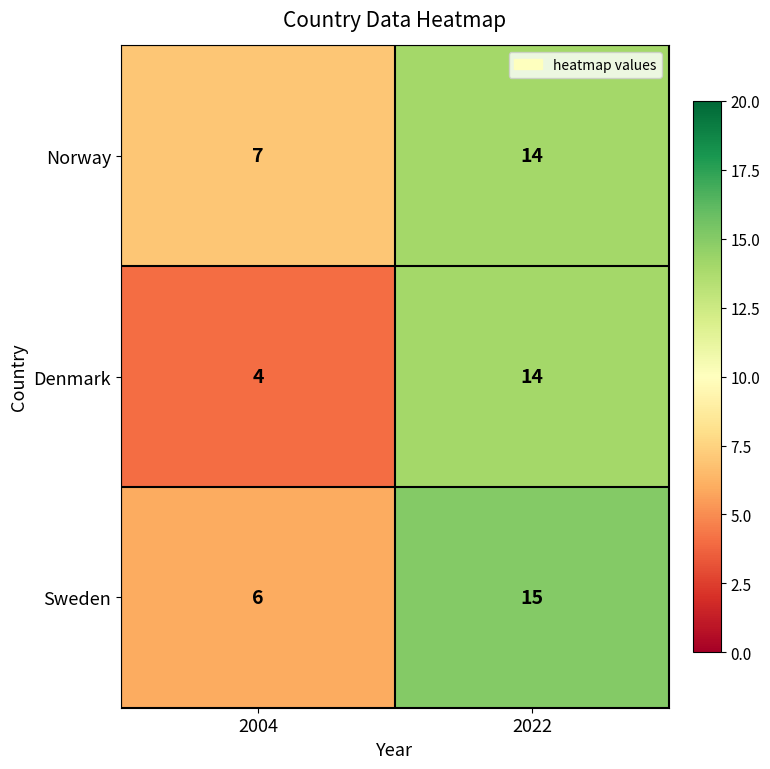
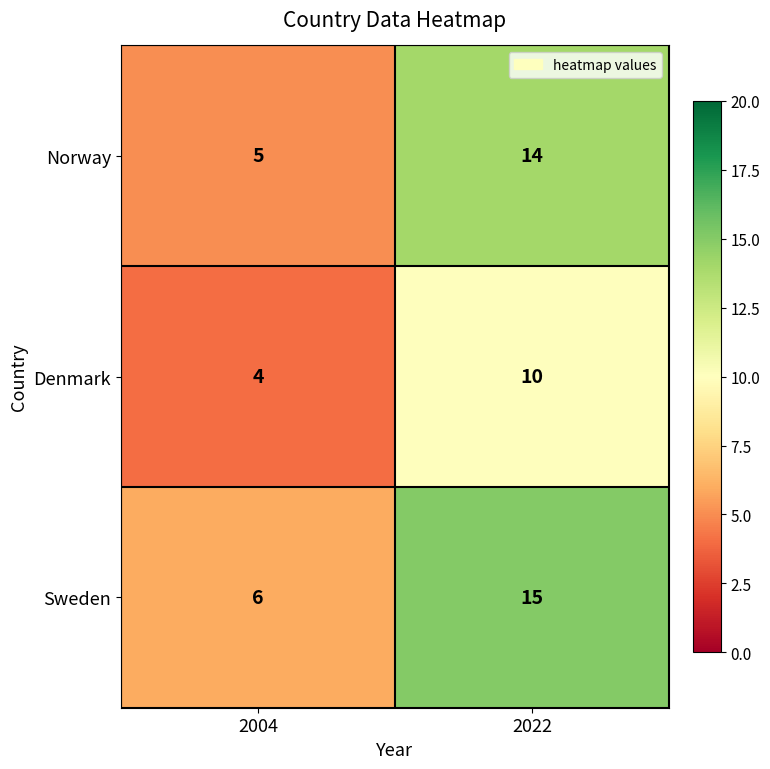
  {
    "Norway": {
-     "2004": 7,
+     "2004": 5,
      "2022": 14
    },
    "Denmark": {
      "2004": 4,
-     "2022": 14
+     "2022": 10
    },
    "Sweden": {
      "2004": 6,
      "2022": 15
    }
  }
